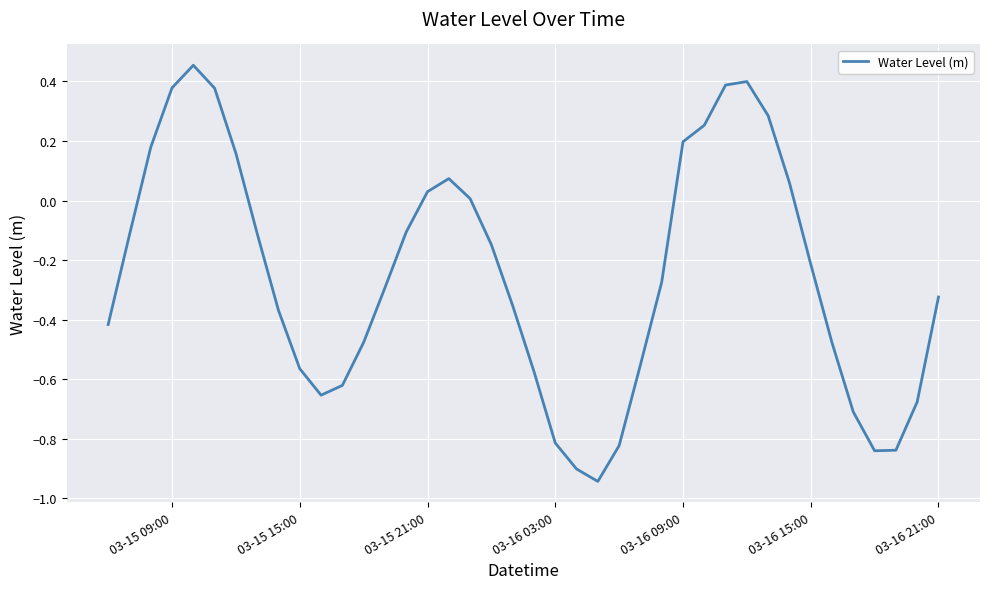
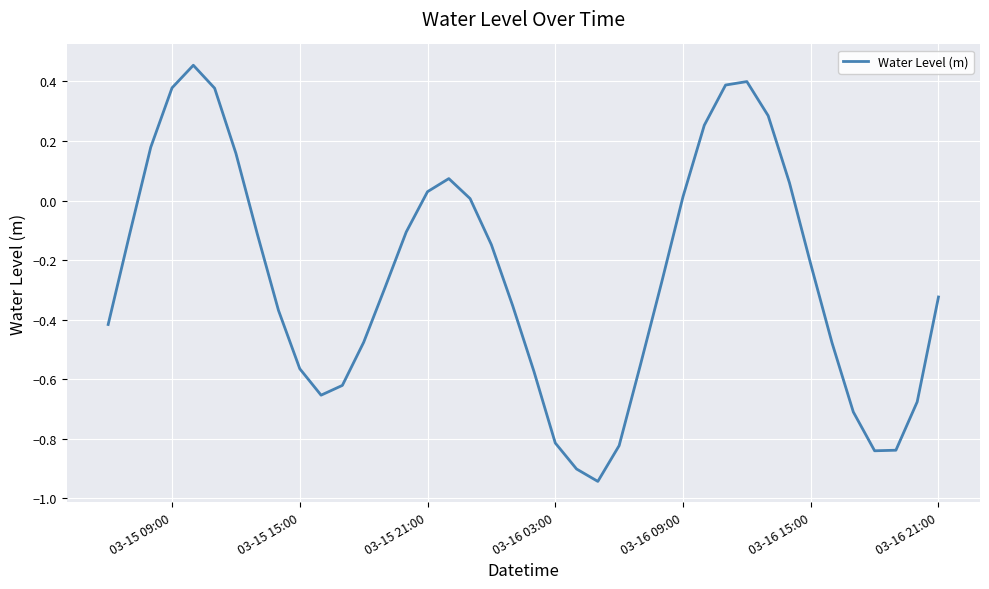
  {
    "03-15 09:00": 0.38,
    "03-15 15:00": -0.56,
    "03-15 21:00": 0.03,
    "03-16 03:00": -0.81,
-   "03-16 09:00": 0.20,
+   "03-16 09:00": 0.01,
    "03-16 15:00": -0.21,
    "03-16 21:00": -0.32
  }
